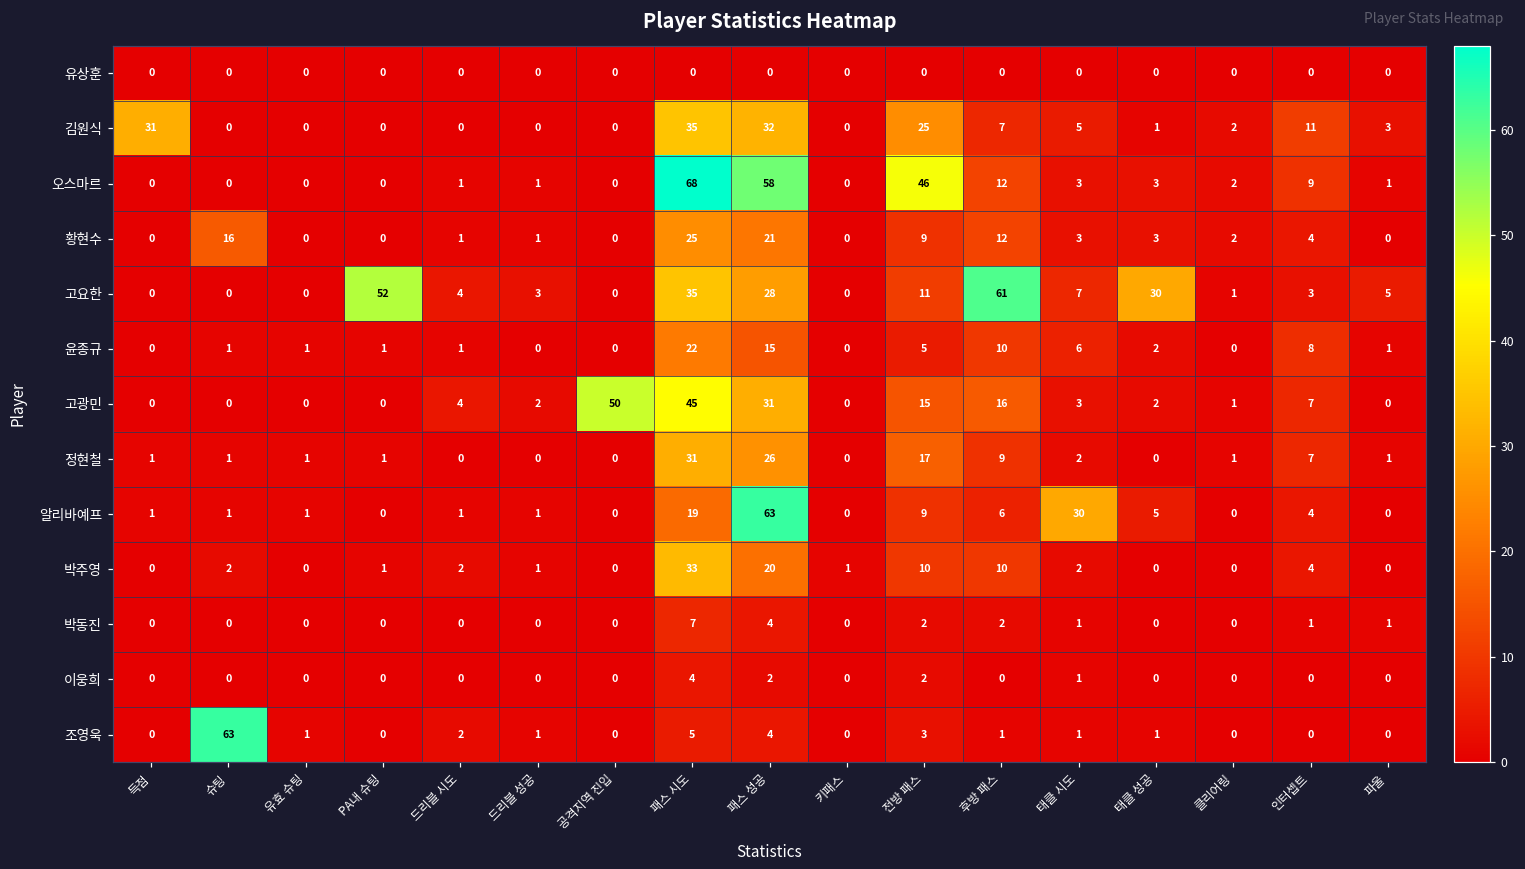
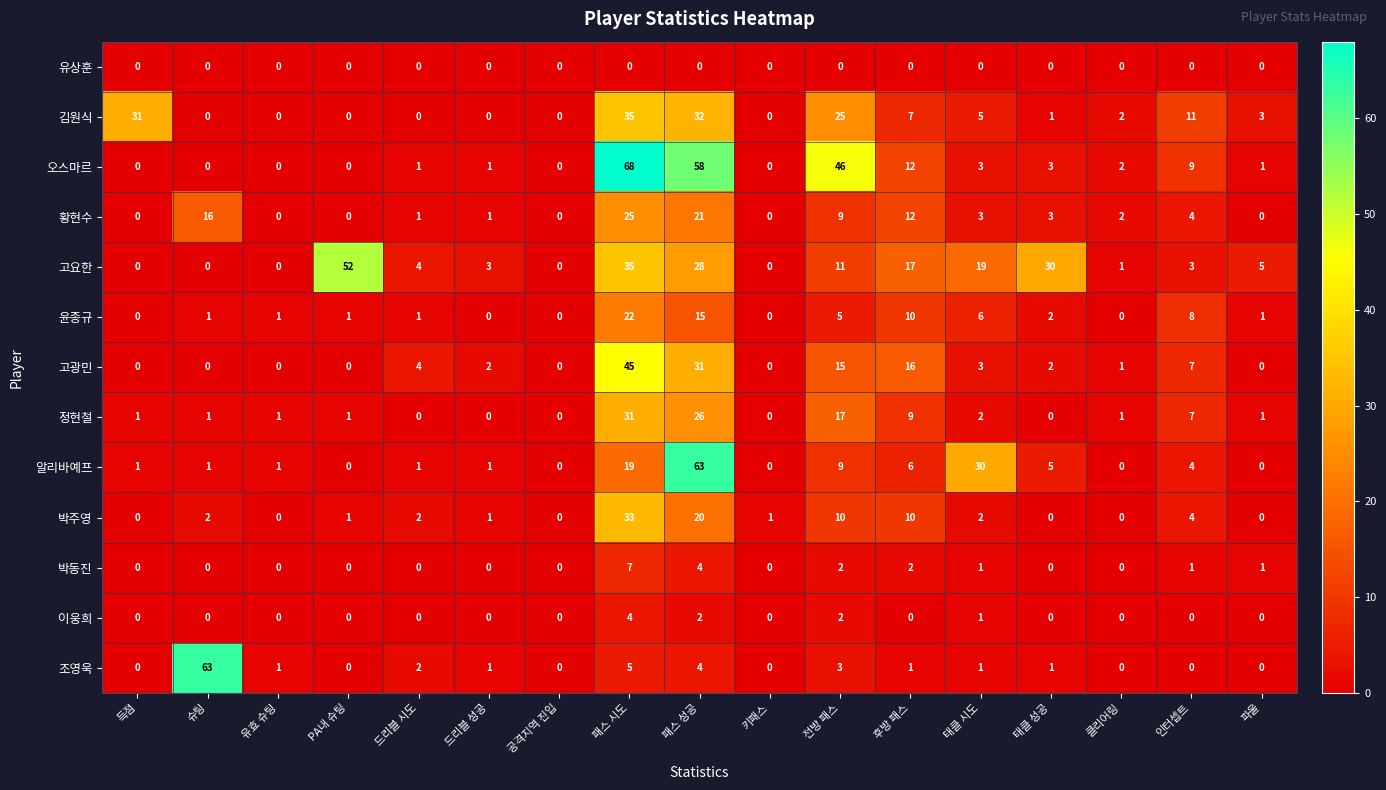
  {
    "고요한": {
      "득점": 0,
      "슈팅": 0,
      "유효 슈팅": 0,
      "PA내 슈팅": 52,
      "드리블 시도": 4,
      "드리블 성공": 3,
      "공격지역 진입": 0,
      "패스 시도": 35,
      "패스 성공": 28,
      "키패스": 0,
      "전방 패스": 11,
-     "후방 패스": 61,
-     "태클 시도": 7,
+     "후방 패스": 17,
+     "태클 시도": 19,
      "태클 성공": 30,
      "클리어링": 1,
      "인터셉트": 3,
      "파울": 5
    },
    "고광민": {
      "득점": 0,
      "슈팅": 0,
      "유효 슈팅": 0,
      "PA내 슈팅": 0,
      "드리블 시도": 4,
      "드리블 성공": 2,
-     "공격지역 진입": 50,
+     "공격지역 진입": 0,
      "패스 시도": 45,
      "패스 성공": 31,
      "키패스": 0,
      "전방 패스": 15,
      "후방 패스": 16,
      "태클 시도": 3,
      "태클 성공": 2,
      "클리어링": 1,
      "인터셉트": 7,
      "파울": 0
    }
  }
